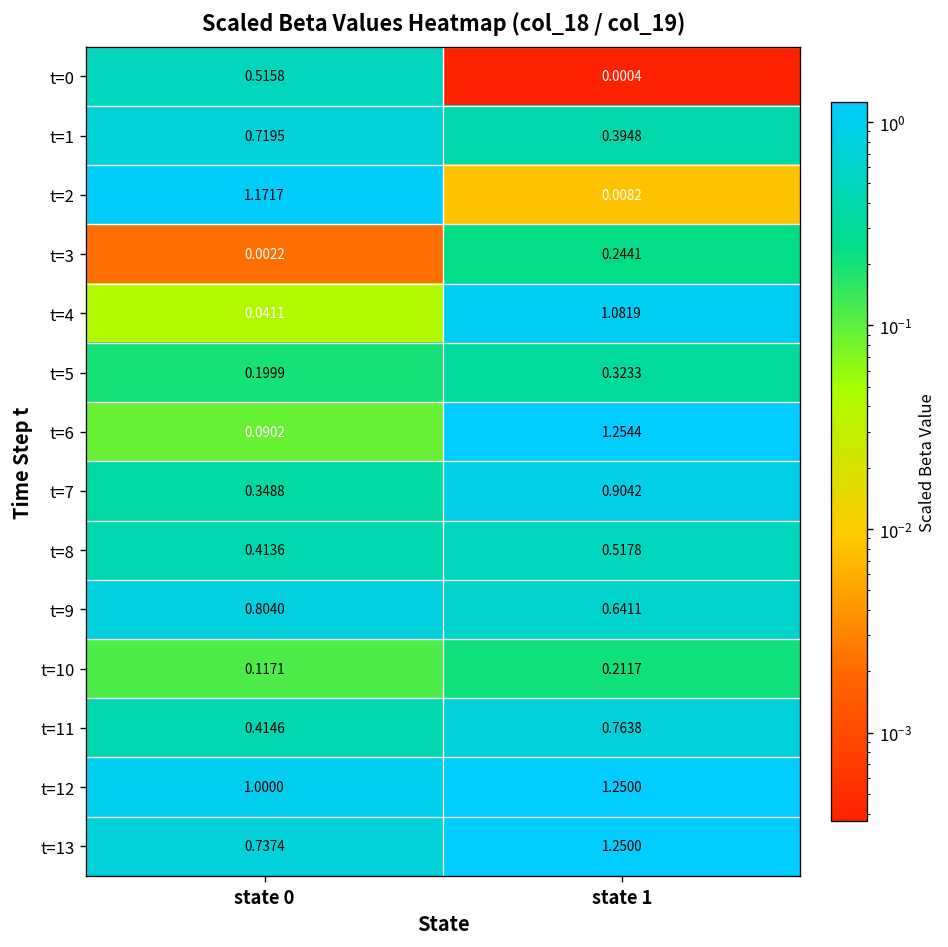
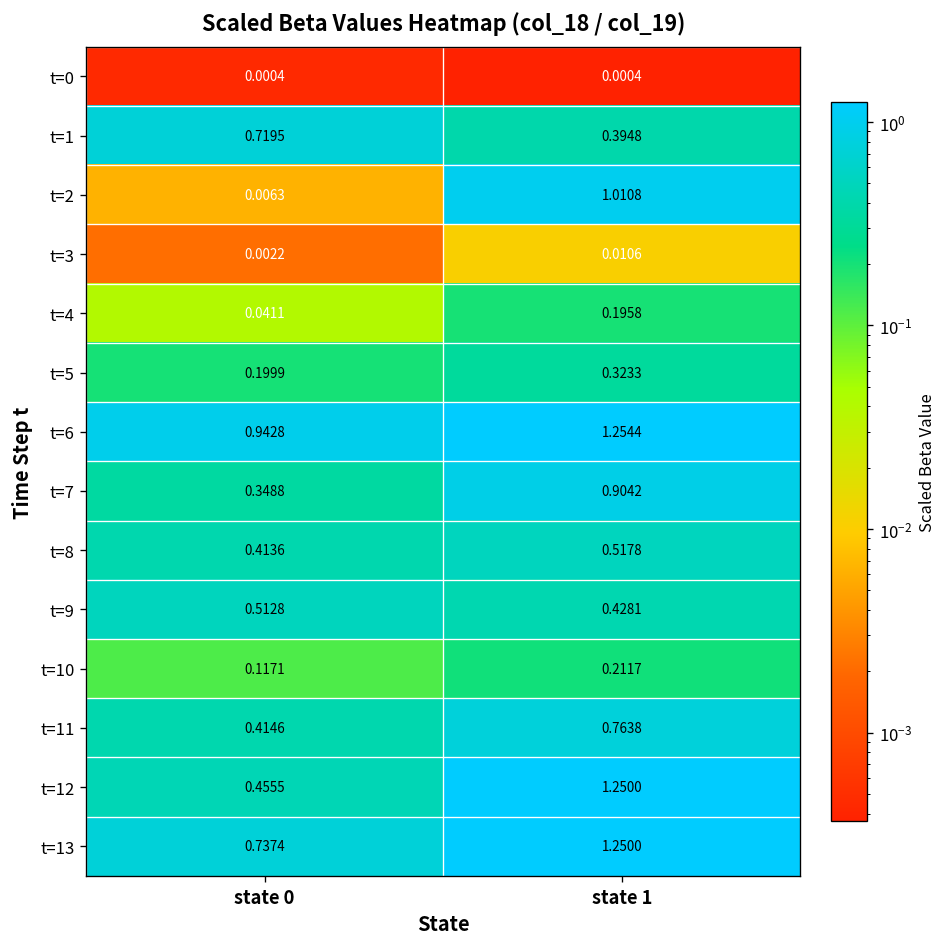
  {
    "t=0": {
-     "state 0": 0.5158,
+     "state 0": 0.0004,
      "state 1": 0.0004
    },
    "t=1": {
      "state 0": 0.7195,
      "state 1": 0.3948
    },
    "t=2": {
-     "state 0": 1.1717,
-     "state 1": 0.0082
+     "state 0": 0.0063,
+     "state 1": 1.0108
    },
    "t=3": {
      "state 0": 0.0022,
-     "state 1": 0.2441
+     "state 1": 0.0106
    },
    "t=4": {
      "state 0": 0.0411,
-     "state 1": 1.0819
+     "state 1": 0.1958
    },
    "t=5": {
      "state 0": 0.1999,
      "state 1": 0.3233
    },
    "t=6": {
-     "state 0": 0.0902,
+     "state 0": 0.9428,
      "state 1": 1.2544
    },
    "t=7": {
      "state 0": 0.3488,
      "state 1": 0.9042
    },
    "t=8": {
      "state 0": 0.4136,
      "state 1": 0.5178
    },
    "t=9": {
-     "state 0": 0.8040,
-     "state 1": 0.6411
+     "state 0": 0.5128,
+     "state 1": 0.4281
    },
    "t=10": {
      "state 0": 0.1171,
      "state 1": 0.2117
    },
    "t=11": {
      "state 0": 0.4146,
      "state 1": 0.7638
    },
    "t=12": {
-     "state 0": 1.0000,
+     "state 0": 0.4555,
      "state 1": 1.2500
    },
    "t=13": {
      "state 0": 0.7374,
      "state 1": 1.2500
    }
  }
